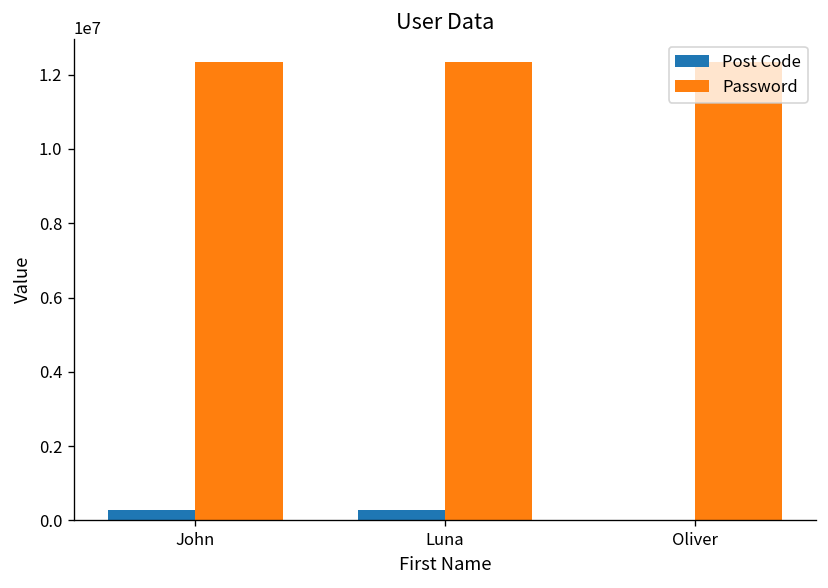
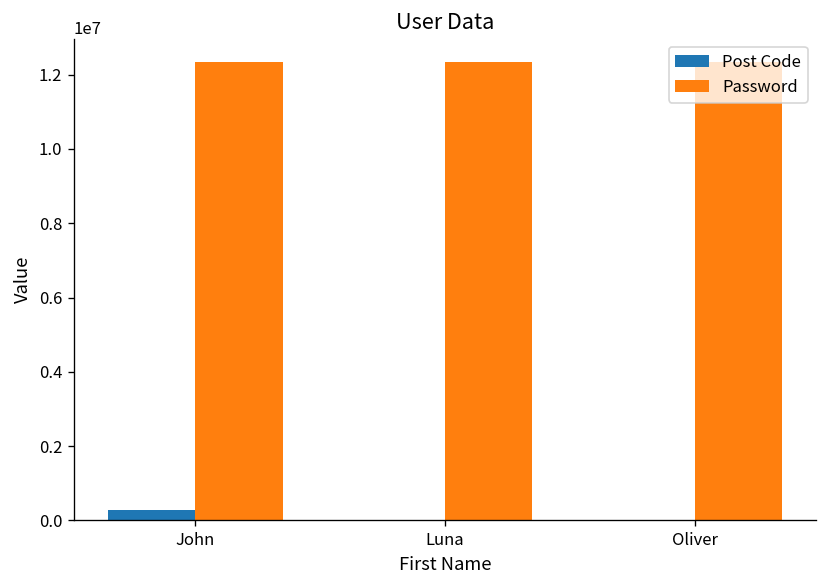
  {
    "Post Code": {
      "John": 300000,
-     "Luna": 300000
+     "Luna": 0
    },
    "Password": {
      "John": 12300000,
      "Luna": 12300000
    }
  }
